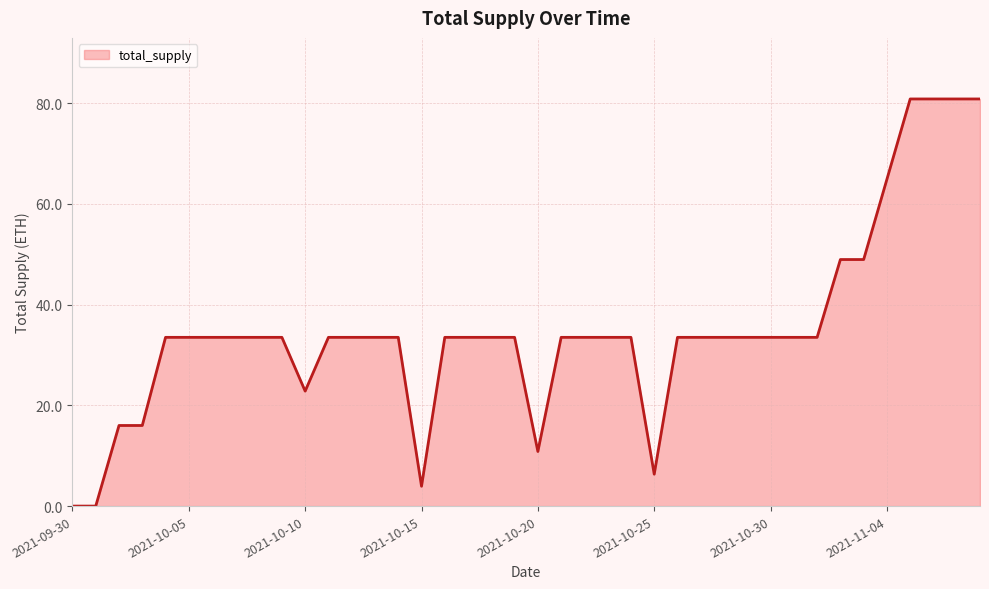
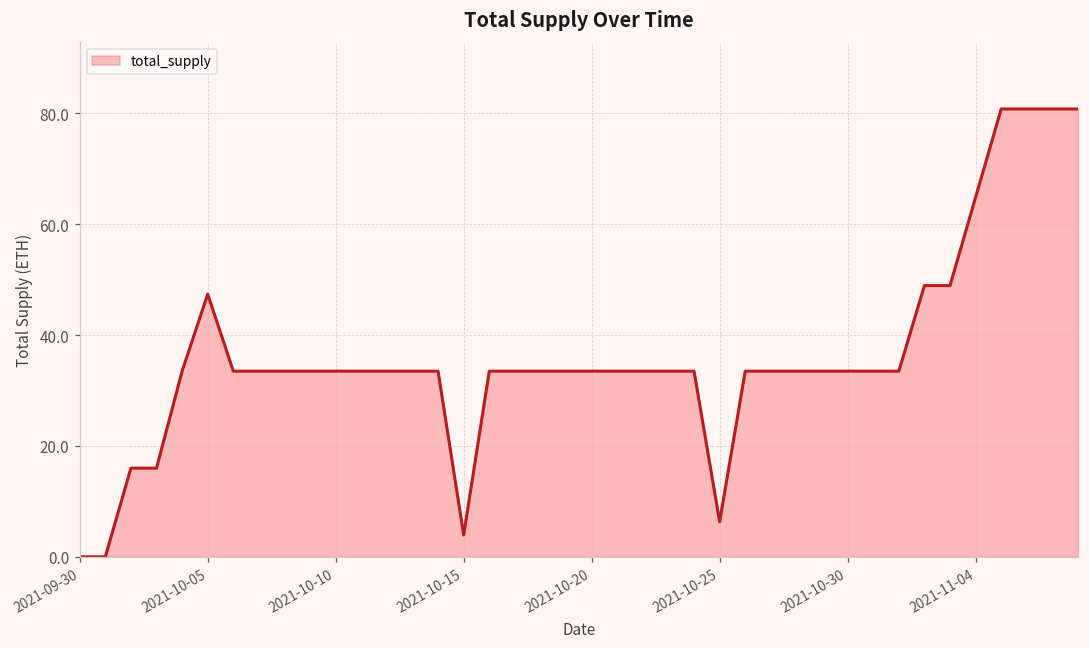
  {
    "2021-09-30": 0,
-   "2021-10-05": 33,
-   "2021-10-10": 23,
+   "2021-10-05": 47,
+   "2021-10-10": 33,
    "2021-10-15": 4,
-   "2021-10-20": 11,
+   "2021-10-20": 33,
    "2021-10-25": 6,
    "2021-10-30": 33,
    "2021-11-04": 65
  }
